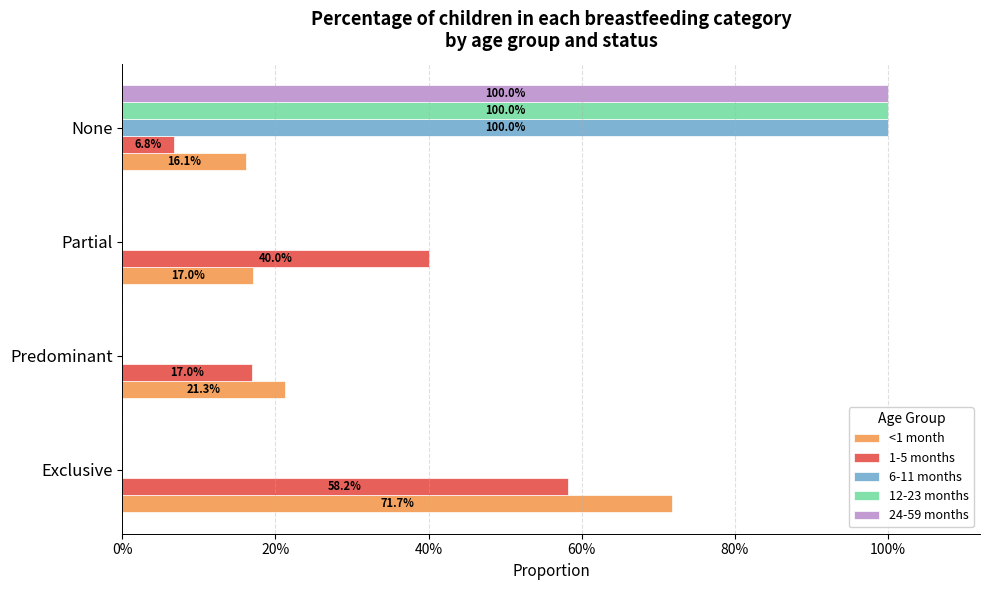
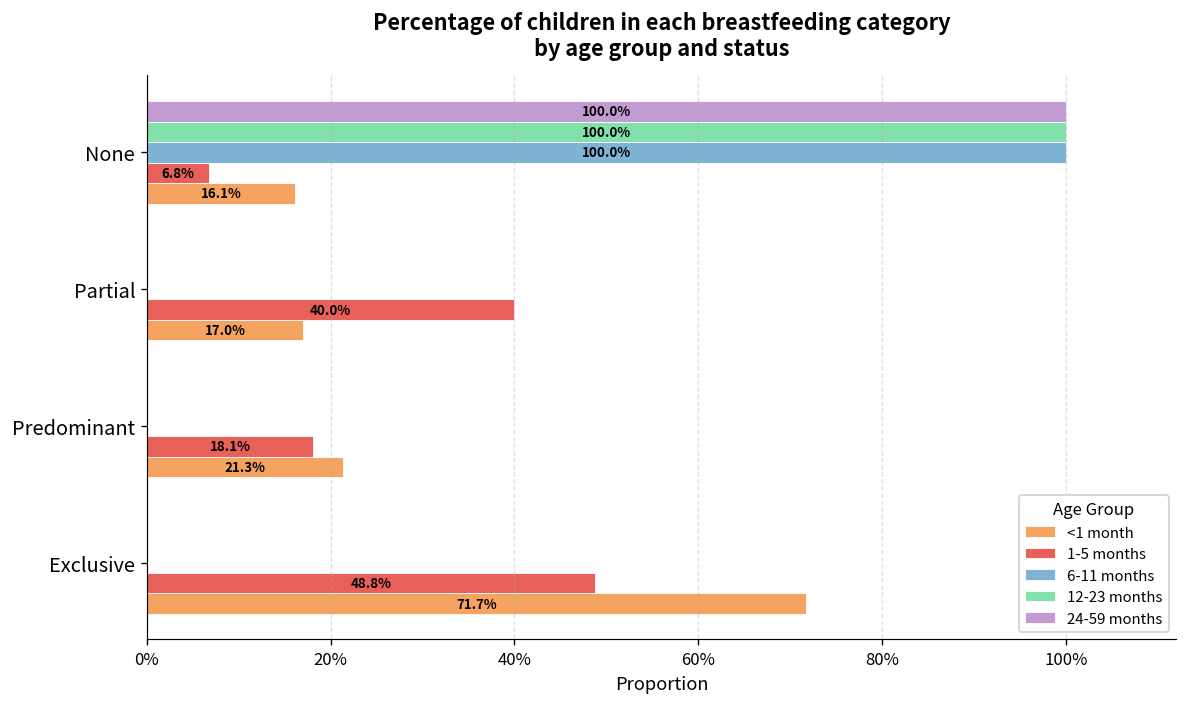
  {
    "<1 month": {
      "None": "16.1%",
      "Partial": "17.0%",
      "Predominant": "21.3%",
      "Exclusive": "71.7%"
    },
    "1-5 months": {
      "None": "6.8%",
      "Partial": "40.0%",
-     "Predominant": "17.0%",
-     "Exclusive": "58.2%"
+     "Predominant": "18.1%",
+     "Exclusive": "48.8%"
    },
    "6-11 months": {
      "None": "100.0%"
    },
    "12-23 months": {
      "None": "100.0%"
    },
    "24-59 months": {
      "None": "100.0%"
    }
  }
